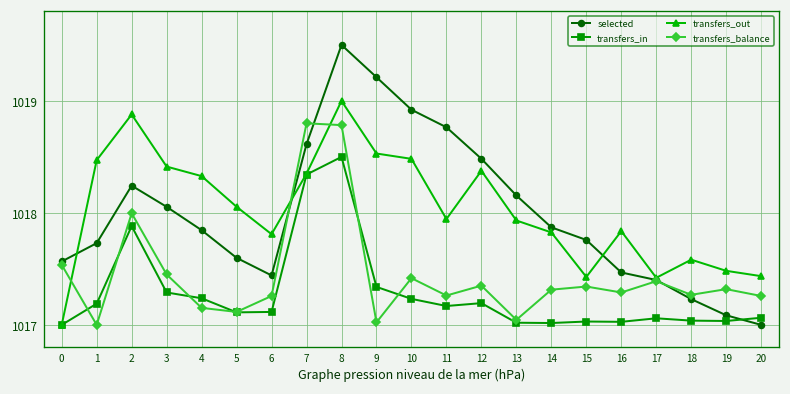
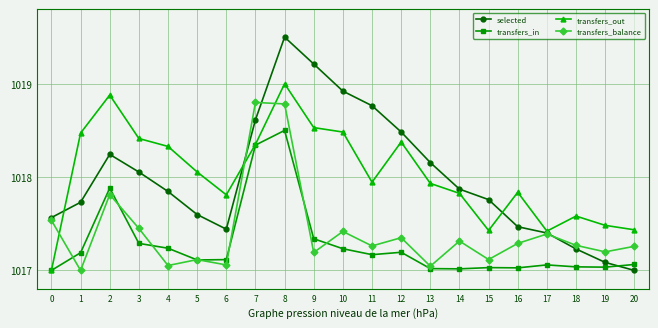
  {
    "transfers_balance": {
      "0": 1017.5,
      "1": 1017.0,
-     "2": 1018.0,
+     "2": 1017.8,
      "3": 1017.5,
-     "4": 1017.2,
-     "6": 1017.3,
+     "4": 1017.1,
+     "6": 1017.1,
      "7": 1018.8,
      "8": 1018.8,
-     "9": 1017.0,
+     "9": 1017.2,
      "10": 1017.4,
      "11": 1017.3,
      "12": 1017.4,
      "14": 1017.3,
-     "15": 1017.3,
+     "15": 1017.1,
      "16": 1017.3,
      "18": 1017.3,
-     "19": 1017.3,
+     "19": 1017.2,
      "20": 1017.3
    }
  }
